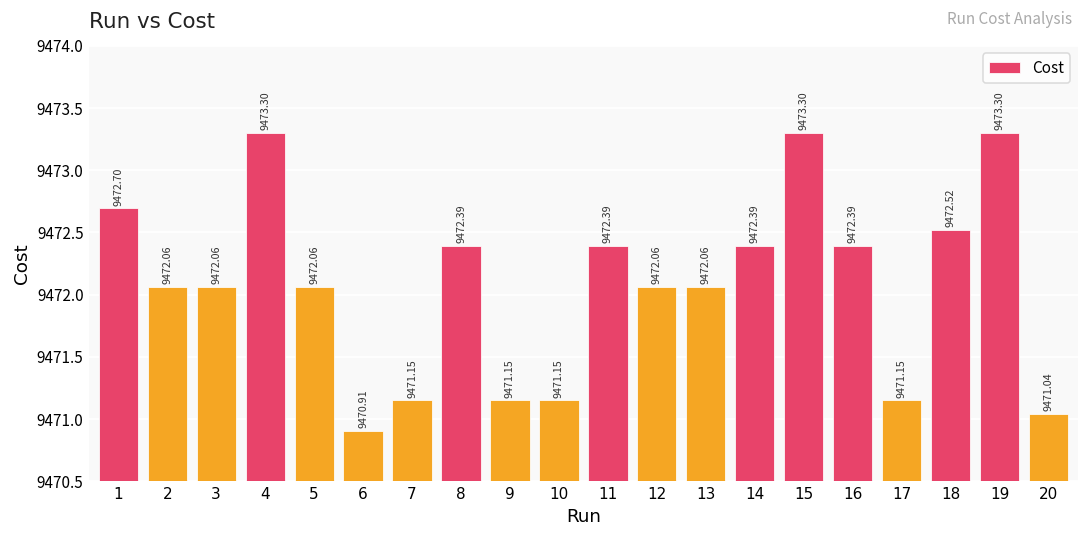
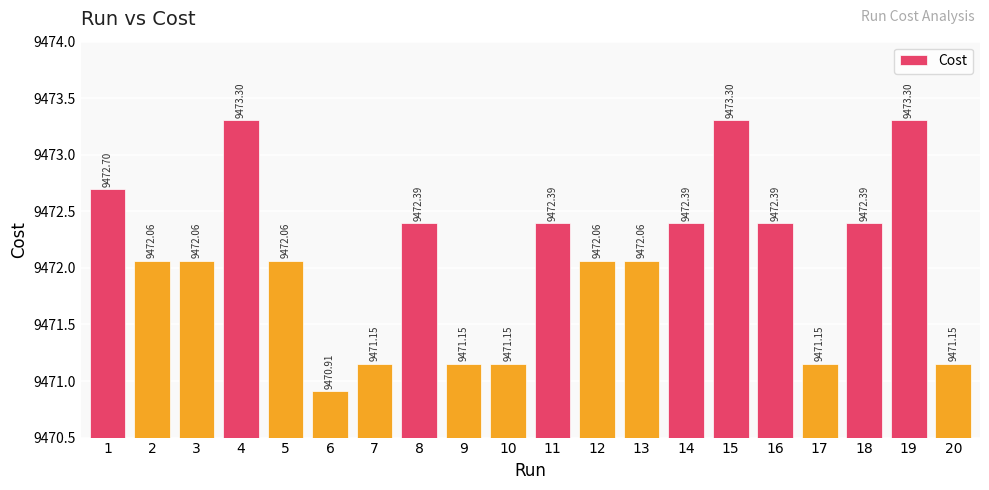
  {
    "1": 9472.70,
    "2": 9472.06,
    "3": 9472.06,
    "4": 9473.30,
    "5": 9472.06,
    "6": 9470.91,
    "7": 9471.15,
    "8": 9472.39,
    "9": 9471.15,
    "10": 9471.15,
    "11": 9472.39,
    "12": 9472.06,
    "13": 9472.06,
    "14": 9472.39,
    "15": 9473.30,
    "16": 9472.39,
    "17": 9471.15,
-   "18": 9472.52,
+   "18": 9472.39,
    "19": 9473.30,
-   "20": 9471.04
+   "20": 9471.15
  }
